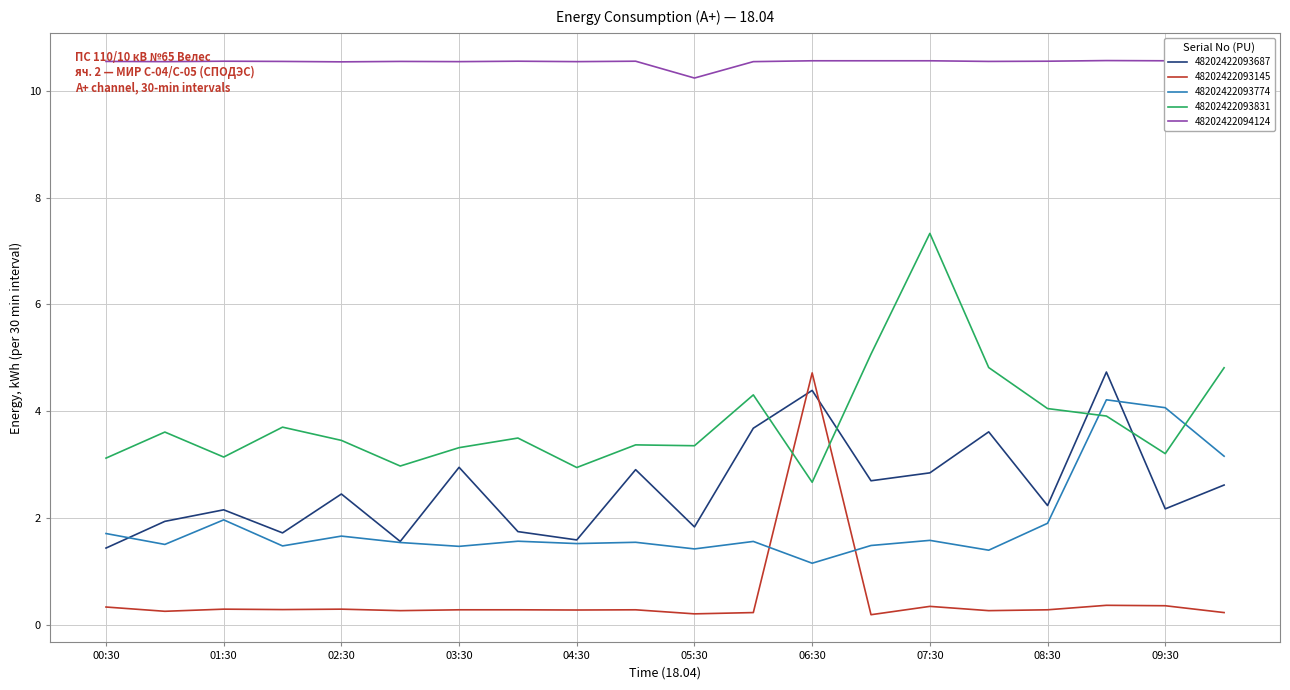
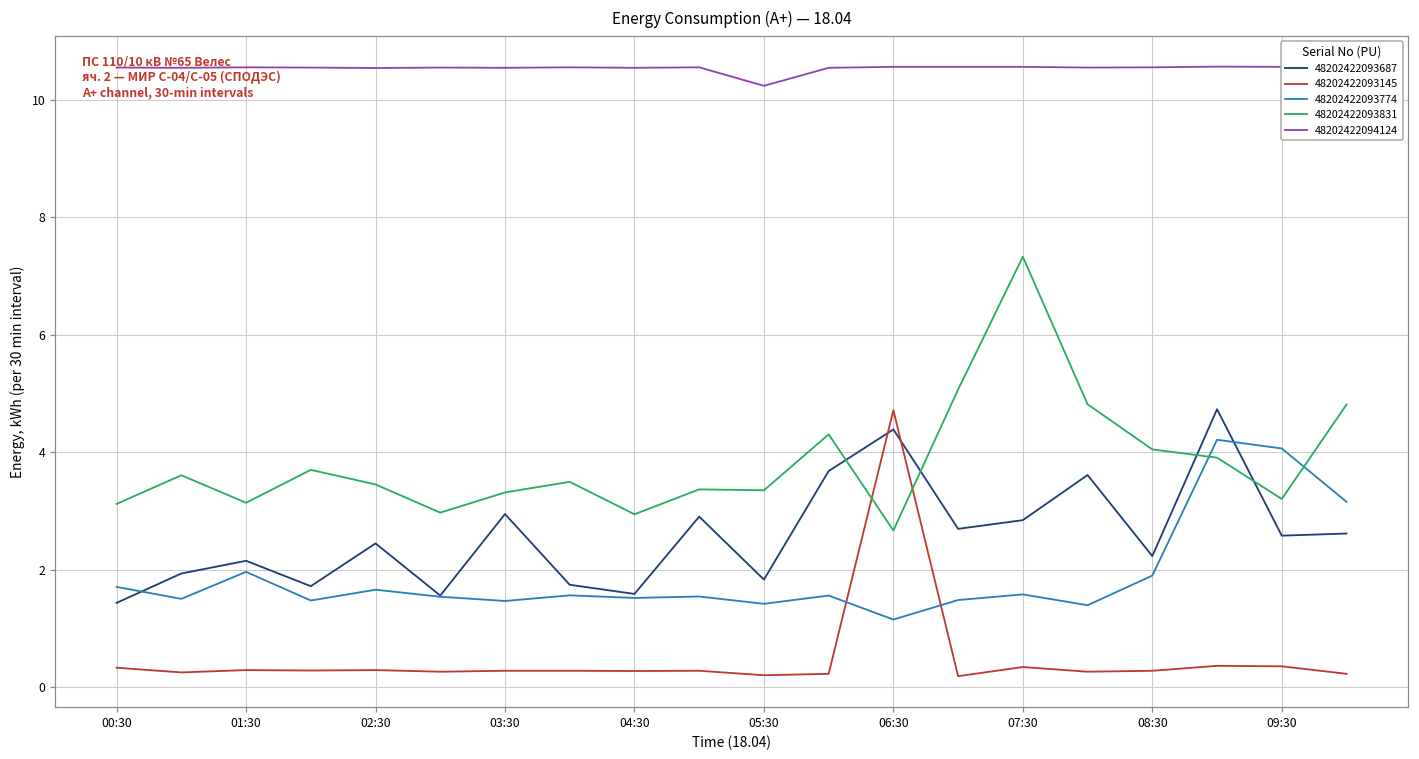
  {
    "48202422093687": {
      "00:30": 1.4,
      "01:30": 2.2,
      "02:30": 2.4,
      "03:30": 2.9,
      "04:30": 1.6,
      "05:30": 1.8,
      "06:30": 4.4,
      "07:30": 2.8,
      "08:30": 2.2,
-     "09:30": 2.2
+     "09:30": 2.6
    },
    "48202422093145": {
      "00:30": 0.3,
      "01:30": 0.3,
      "02:30": 0.3,
      "03:30": 0.3,
      "04:30": 0.3,
      "05:30": 0.2,
      "06:30": 4.7,
      "07:30": 0.3,
      "08:30": 0.3,
      "09:30": 0.4
    },
    "48202422093774": {
      "00:30": 1.7,
      "01:30": 2.0,
      "02:30": 1.7,
      "03:30": 1.5,
      "04:30": 1.5,
      "05:30": 1.4,
      "06:30": 1.2,
      "07:30": 1.6,
      "08:30": 1.9,
      "09:30": 4.1
    },
    "48202422093831": {
      "00:30": 3.1,
      "01:30": 3.1,
      "02:30": 3.5,
      "03:30": 3.3,
      "04:30": 2.9,
      "05:30": 3.4,
      "06:30": 2.7,
      "07:30": 7.3,
      "08:30": 4.0,
      "09:30": 3.2
    },
    "48202422094124": {
      "02:30": 10.5,
      "03:30": 10.5,
      "04:30": 10.5,
      "05:30": 10.2,
      "06:30": 10.6,
      "07:30": 10.6,
      "08:30": 10.6
    }
  }
